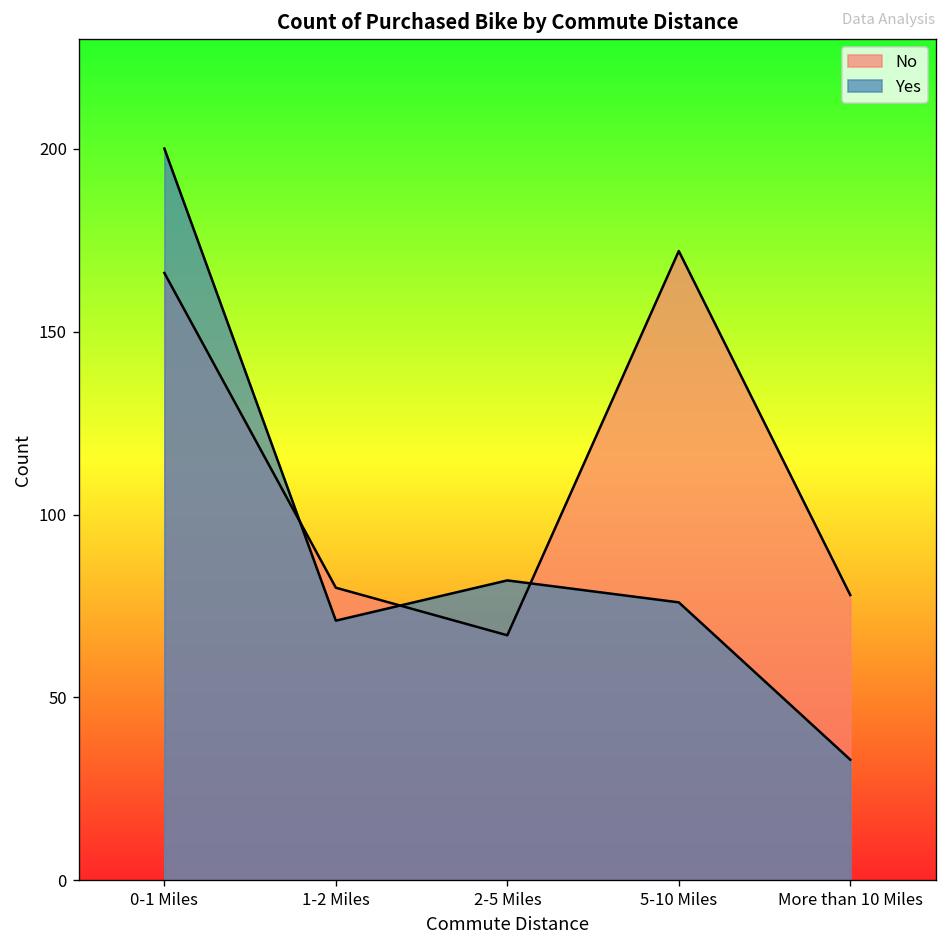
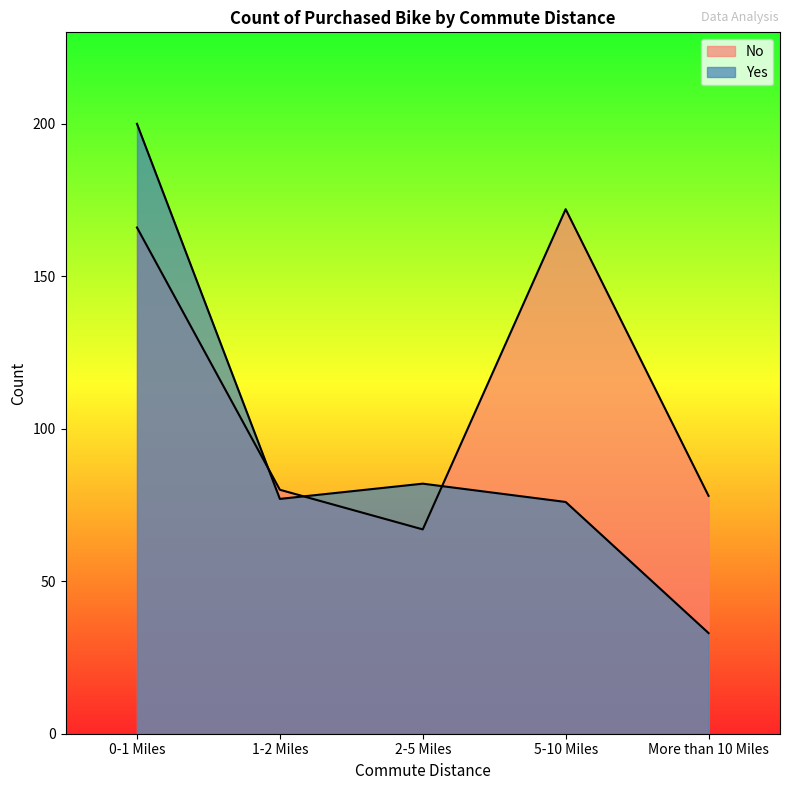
  {
    "No": {
      "0-1 Miles": 166,
      "1-2 Miles": 80,
      "2-5 Miles": 67,
      "5-10 Miles": 172,
      "More than 10 Miles": 78
    },
    "Yes": {
      "0-1 Miles": 200,
-     "1-2 Miles": 71,
+     "1-2 Miles": 77,
      "2-5 Miles": 82,
      "5-10 Miles": 76,
      "More than 10 Miles": 33
    }
  }
